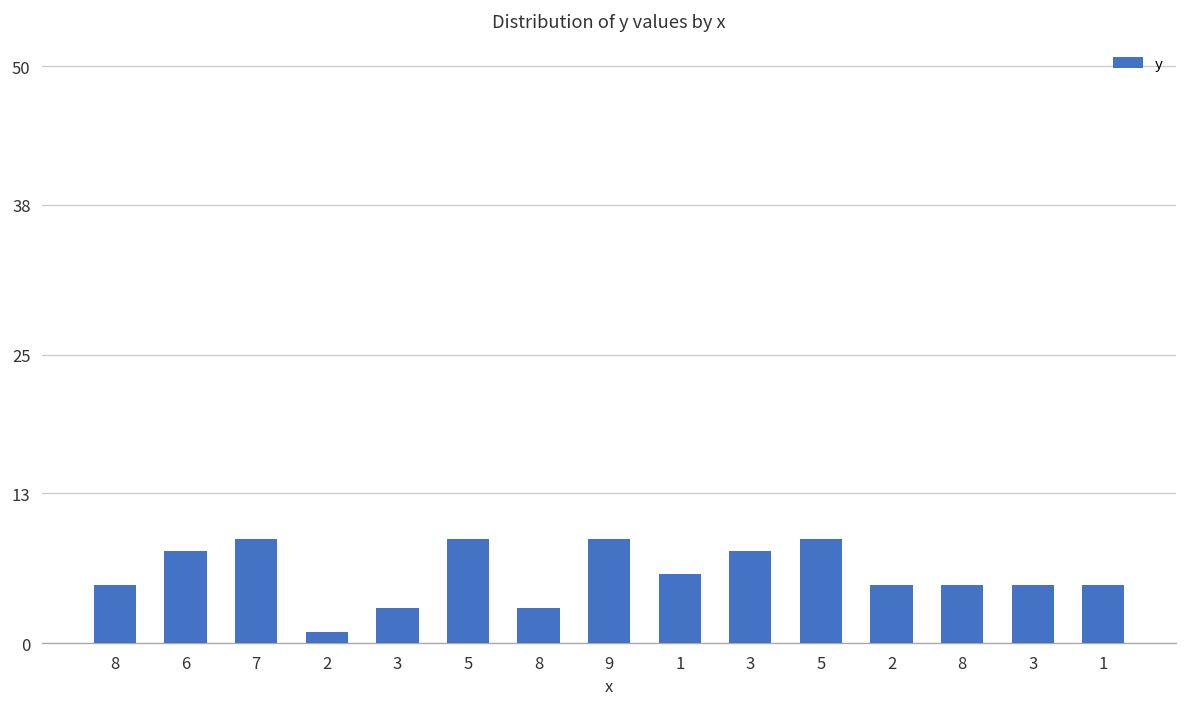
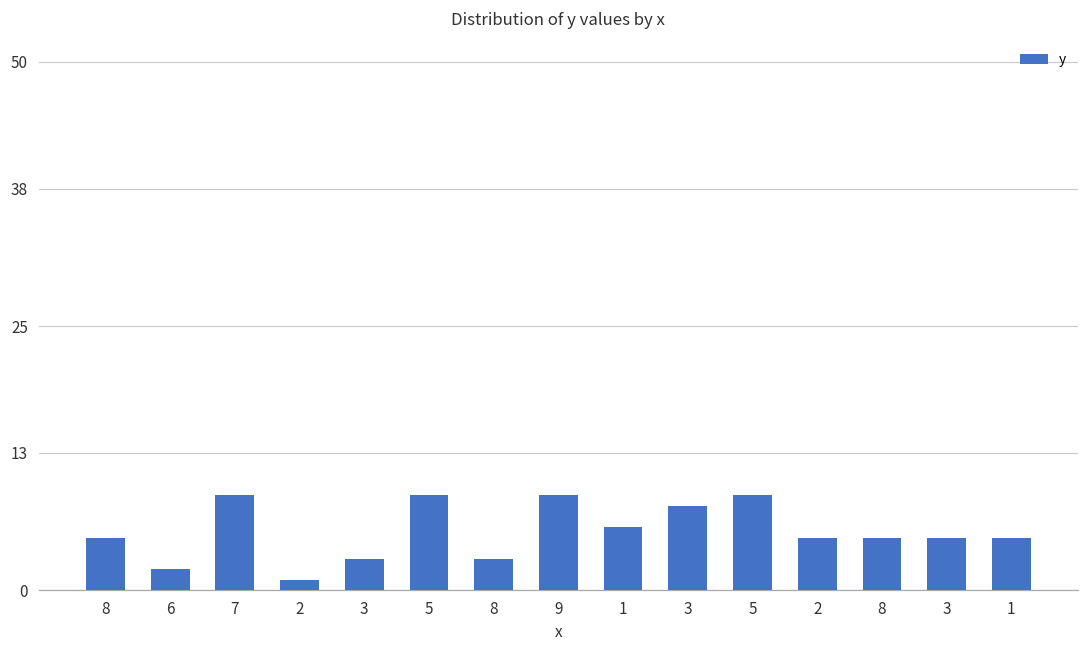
  {
-   "6": 8,
+   "6": 2,
    "7": 9,
    "9": 9
  }
